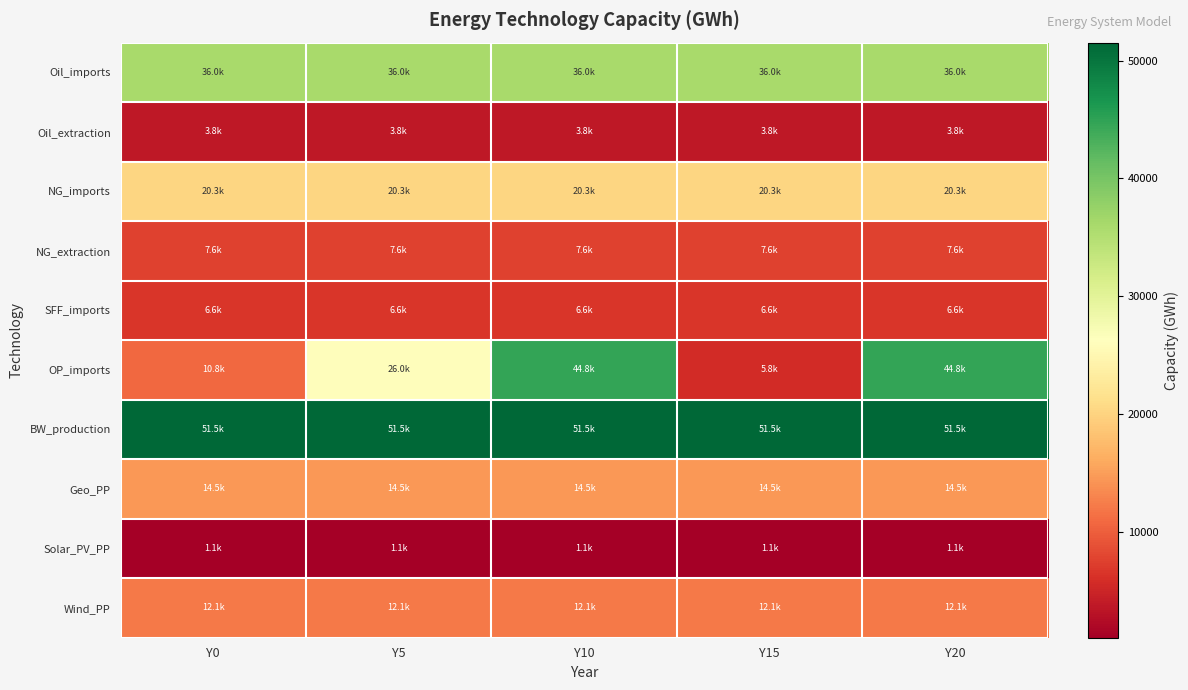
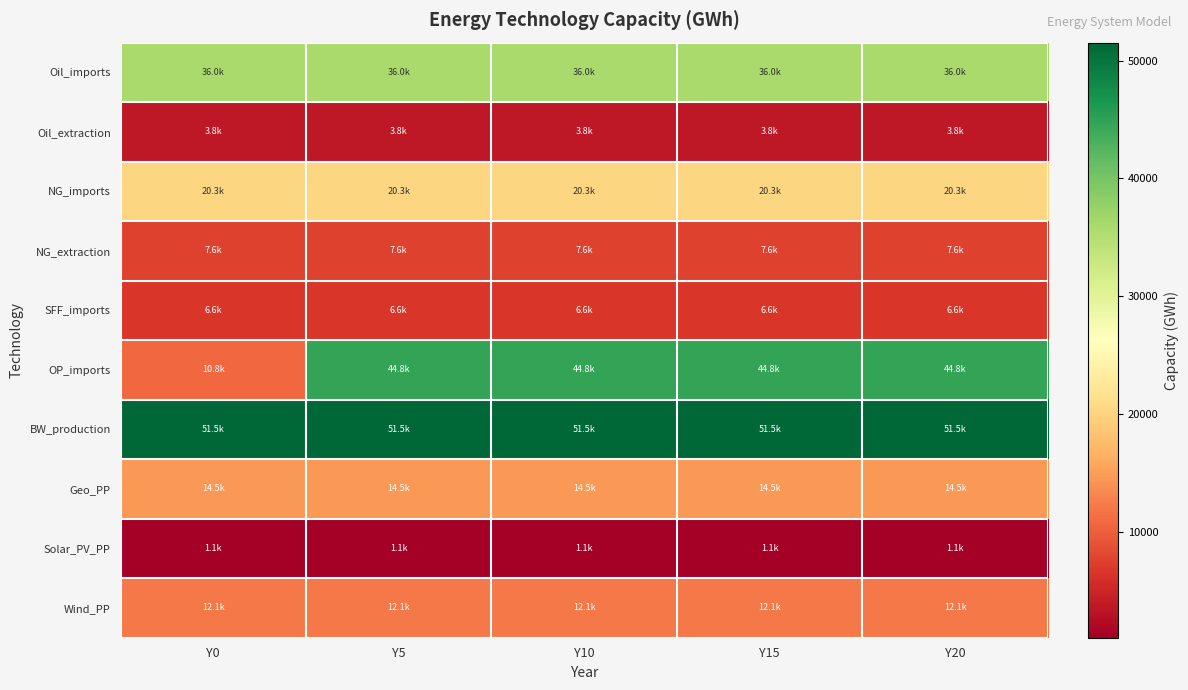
  {
    "Oil_imports": {
      "Y0": "36.0k",
      "Y5": "36.0k",
      "Y10": "36.0k",
      "Y15": "36.0k",
      "Y20": "36.0k"
    },
    "Oil_extraction": {
      "Y0": "3.8k",
      "Y5": "3.8k",
      "Y10": "3.8k",
      "Y15": "3.8k",
      "Y20": "3.8k"
    },
    "NG_imports": {
      "Y0": "20.3k",
      "Y5": "20.3k",
      "Y10": "20.3k",
      "Y15": "20.3k",
      "Y20": "20.3k"
    },
    "NG_extraction": {
      "Y0": "7.6k",
      "Y5": "7.6k",
      "Y10": "7.6k",
      "Y15": "7.6k",
      "Y20": "7.6k"
    },
    "SFF_imports": {
      "Y0": "6.6k",
      "Y5": "6.6k",
      "Y10": "6.6k",
      "Y15": "6.6k",
      "Y20": "6.6k"
    },
    "OP_imports": {
      "Y0": "10.8k",
-     "Y5": "26.0k",
+     "Y5": "44.8k",
      "Y10": "44.8k",
-     "Y15": "5.8k",
+     "Y15": "44.8k",
      "Y20": "44.8k"
    },
    "BW_production": {
      "Y0": "51.5k",
      "Y5": "51.5k",
      "Y10": "51.5k",
      "Y15": "51.5k",
      "Y20": "51.5k"
    },
    "Geo_PP": {
      "Y0": "14.5k",
      "Y5": "14.5k",
      "Y10": "14.5k",
      "Y15": "14.5k",
      "Y20": "14.5k"
    },
    "Solar_PV_PP": {
      "Y0": "1.1k",
      "Y5": "1.1k",
      "Y10": "1.1k",
      "Y15": "1.1k",
      "Y20": "1.1k"
    },
    "Wind_PP": {
      "Y0": "12.1k",
      "Y5": "12.1k",
      "Y10": "12.1k",
      "Y15": "12.1k",
      "Y20": "12.1k"
    }
  }
